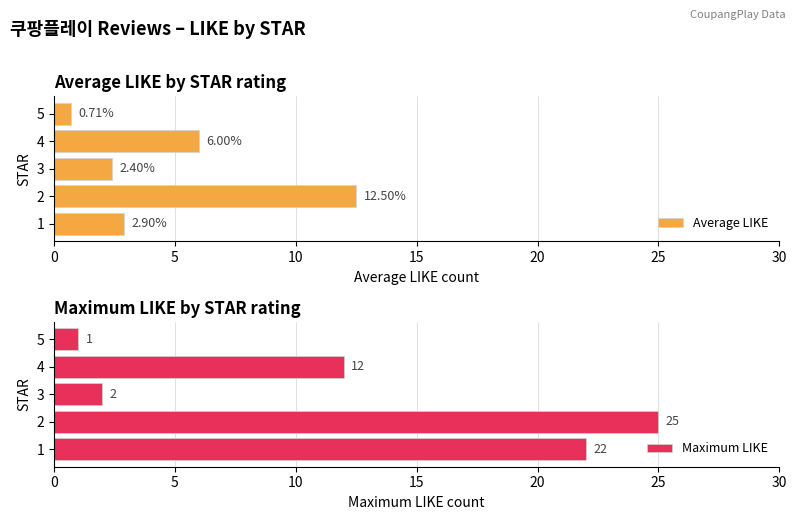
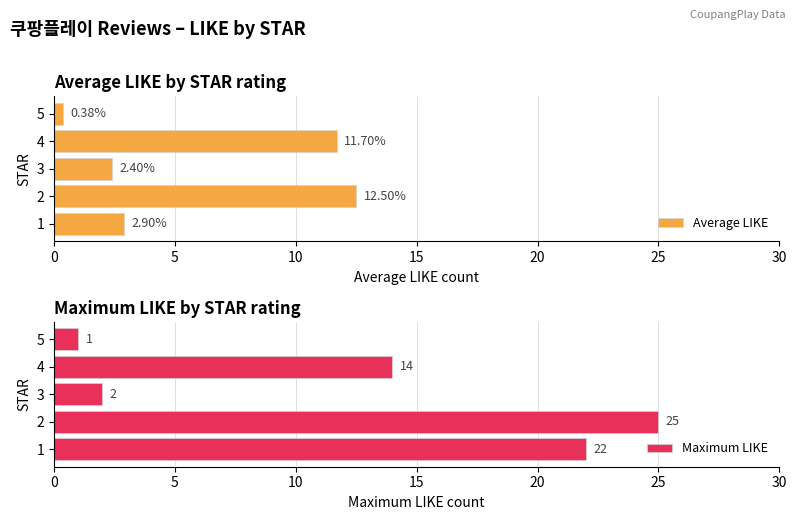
  {
    "Average LIKE by STAR rating": {
-     "5": "0.71%",
-     "4": "6.00%",
+     "5": "0.38%",
+     "4": "11.70%",
      "3": "2.40%",
      "2": "12.50%",
      "1": "2.90%"
    },
    "Maximum LIKE by STAR rating": {
      "5": "1",
-     "4": "12",
+     "4": "14",
      "3": "2",
      "2": "25",
      "1": "22"
    }
  }
